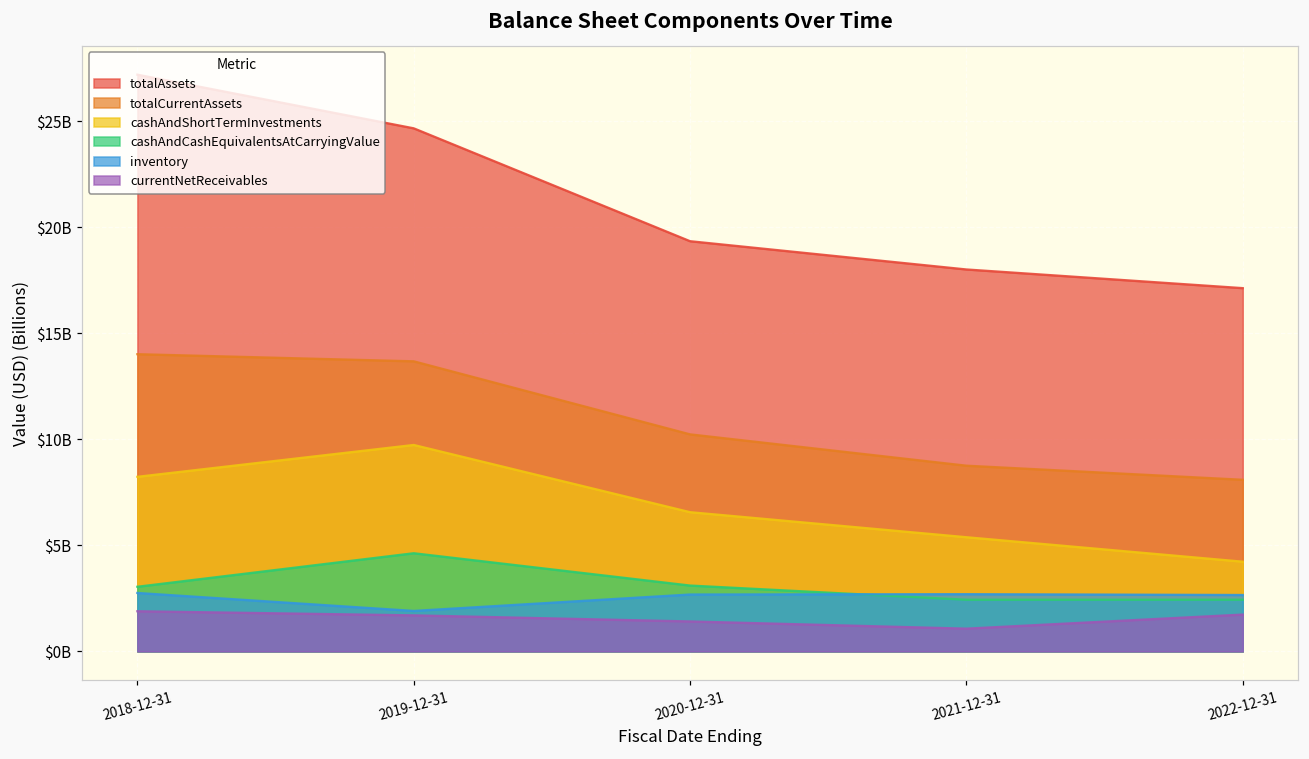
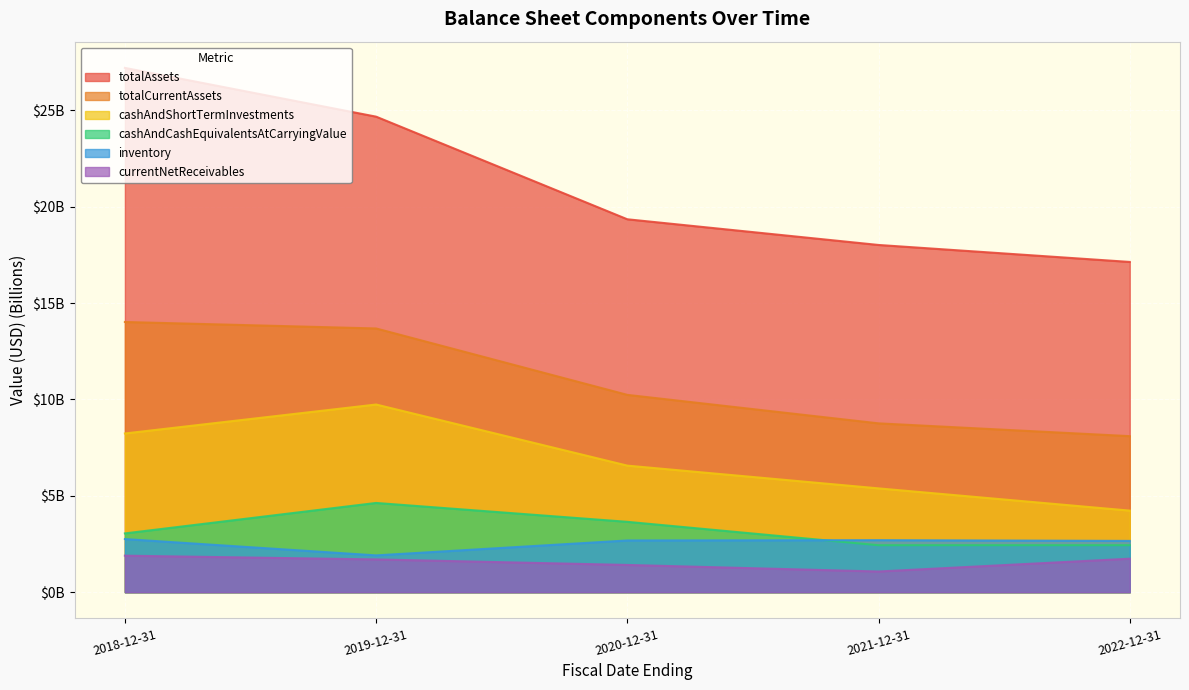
  {
    "cashAndShortTermInvestments": {
      "2018-12-31": "$8200000000",
      "2019-12-31": "$9700000000",
      "2020-12-31": "$6600000000",
      "2021-12-31": "$5400000000",
      "2022-12-31": "$4200000000"
    },
    "cashAndCashEquivalentsAtCarryingValue": {
      "2018-12-31": "$3100000000",
      "2019-12-31": "$4600000000",
-     "2020-12-31": "$3100000000",
+     "2020-12-31": "$3700000000",
      "2021-12-31": "$2400000000",
      "2022-12-31": "$2400000000"
    },
    "inventory": {
      "2018-12-31": "$2800000000",
      "2019-12-31": "$1900000000",
      "2020-12-31": "$2700000000",
      "2021-12-31": "$2700000000",
      "2022-12-31": "$2700000000"
    },
    "currentNetReceivables": {
      "2018-12-31": "$1900000000",
      "2019-12-31": "$1700000000",
      "2020-12-31": "$1400000000",
      "2021-12-31": "$1100000000",
      "2022-12-31": "$1700000000"
    }
  }
